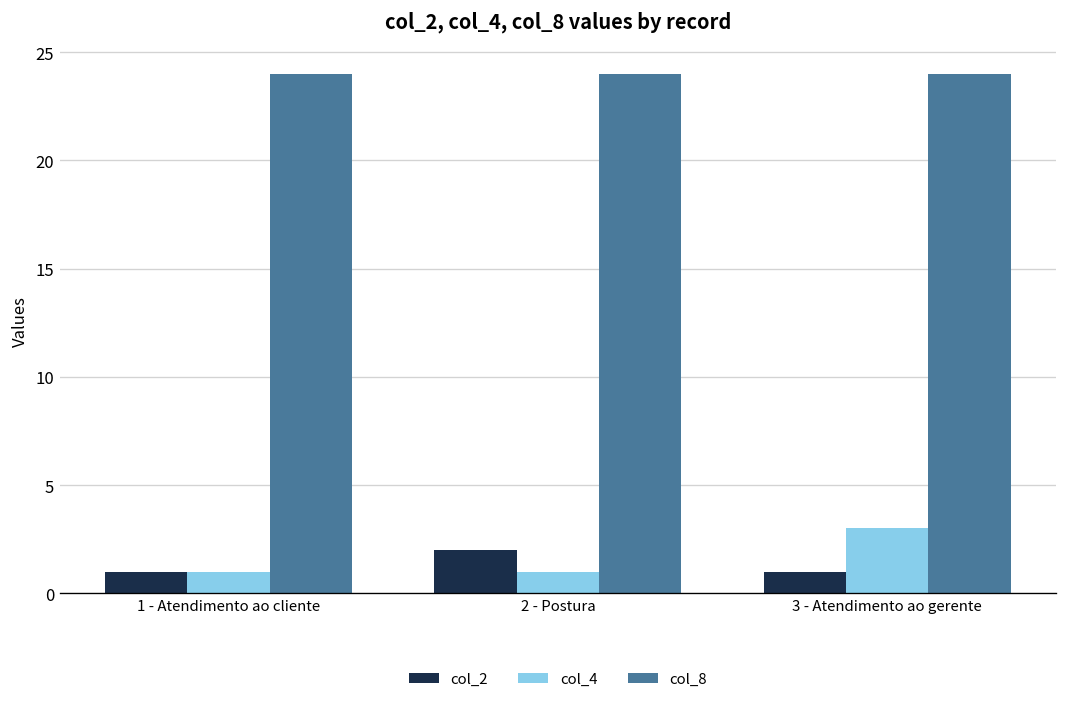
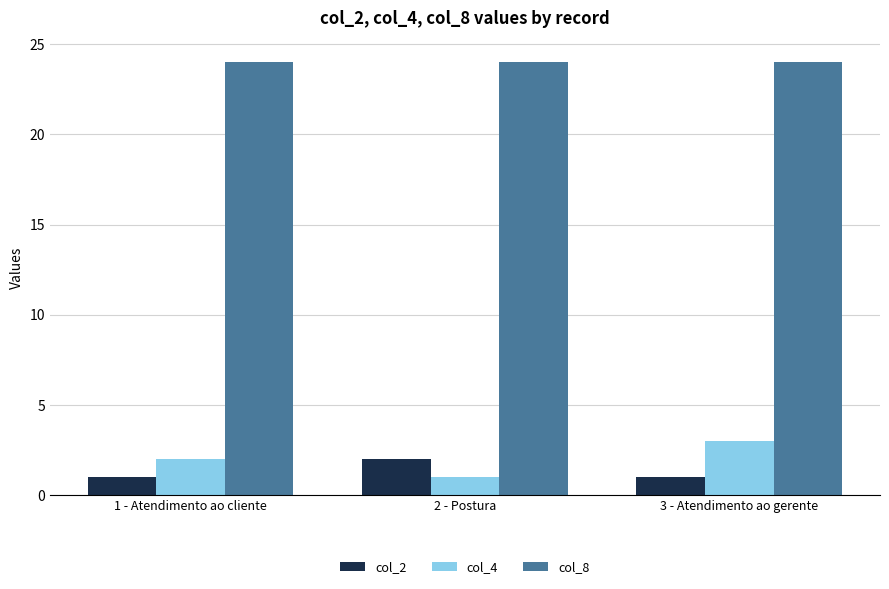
  {
    "col_2": {
      "1 - Atendimento ao cliente": 1,
      "2 - Postura": 2,
      "3 - Atendimento ao gerente": 1
    },
    "col_4": {
-     "1 - Atendimento ao cliente": 1,
+     "1 - Atendimento ao cliente": 2,
      "2 - Postura": 1,
      "3 - Atendimento ao gerente": 3
    },
    "col_8": {
      "1 - Atendimento ao cliente": 24,
      "2 - Postura": 24,
      "3 - Atendimento ao gerente": 24
    }
  }
